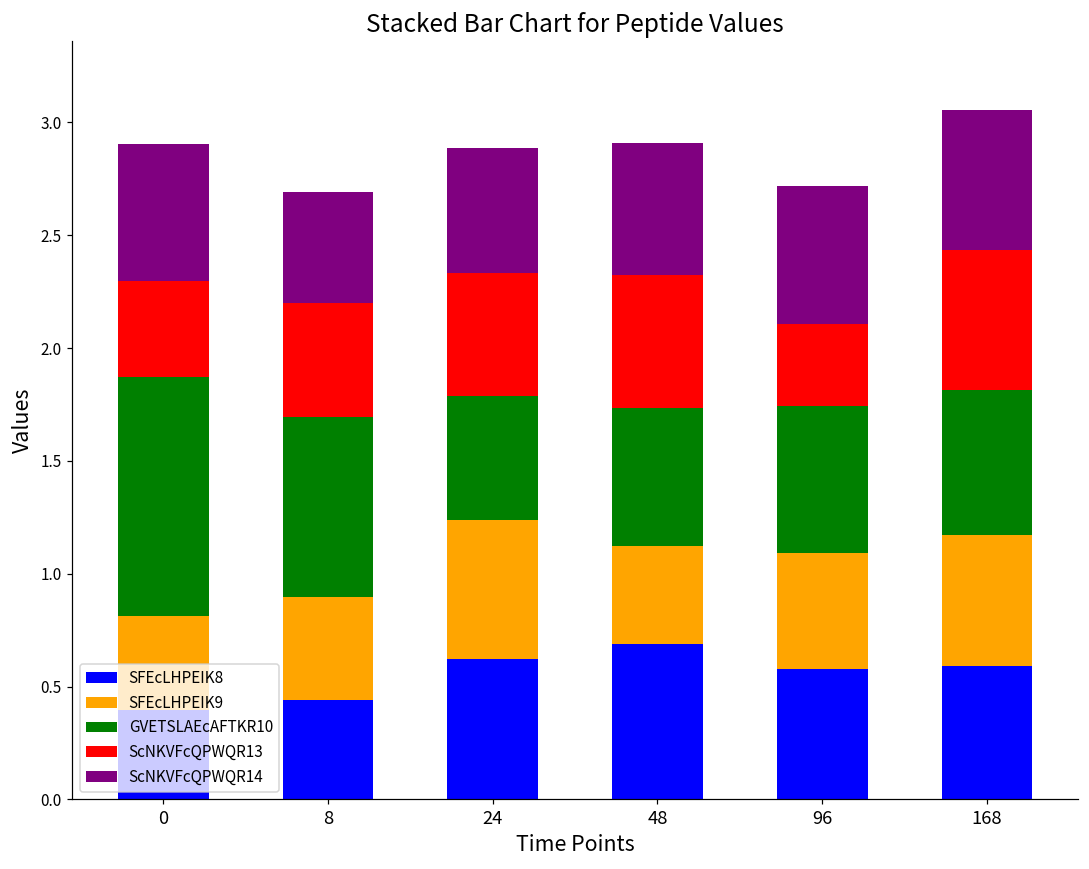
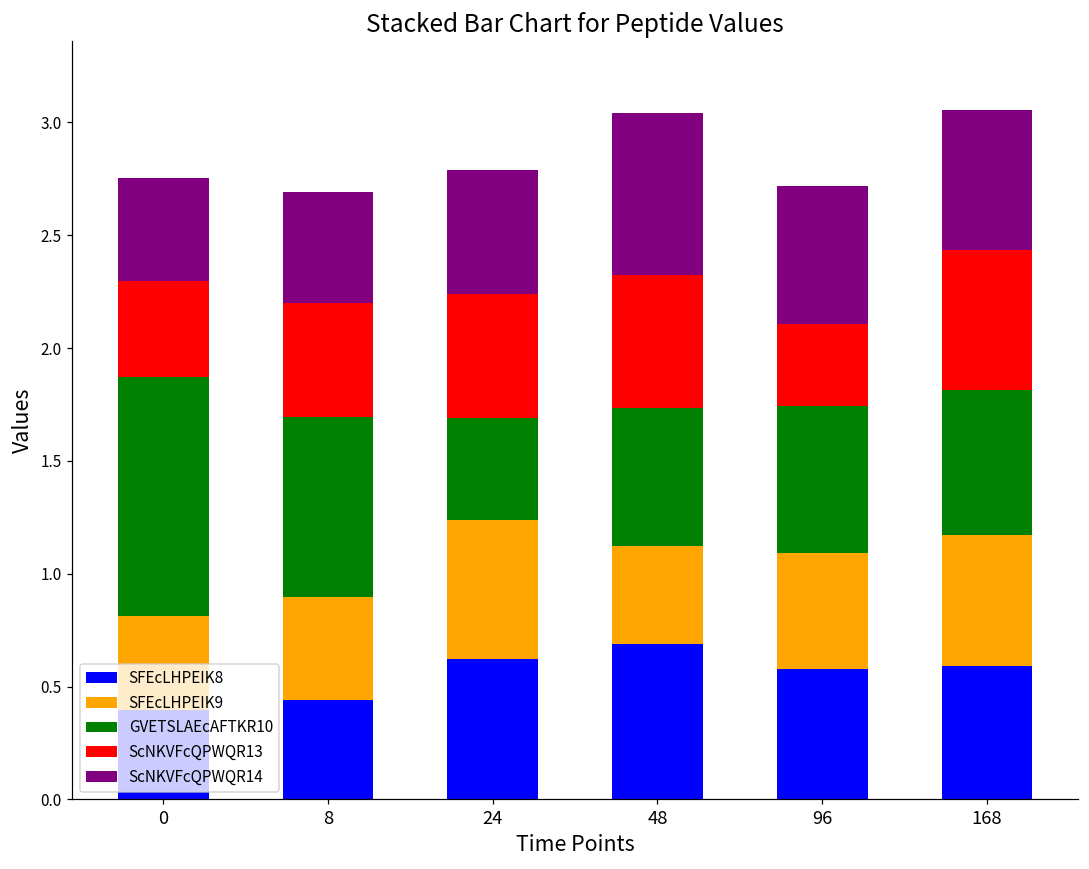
  {
    "SFEcLHPEIK8": {
      "8": 0.44,
      "24": 0.62,
      "48": 0.69,
      "96": 0.58,
      "168": 0.59
    },
    "SFEcLHPEIK9": {
      "0": 0.42,
      "8": 0.46,
      "24": 0.62,
      "48": 0.44,
      "96": 0.51,
      "168": 0.58
    },
    "GVETSLAEcAFTKR10": {
      "0": 1.06,
      "8": 0.80,
-     "24": 0.55,
+     "24": 0.45,
      "48": 0.61,
      "96": 0.65,
      "168": 0.64
    },
    "ScNKVFcQPWQR13": {
      "0": 0.43,
      "8": 0.50,
      "24": 0.55,
      "48": 0.59,
      "96": 0.36,
      "168": 0.62
    },
    "ScNKVFcQPWQR14": {
-     "0": 0.61,
+     "0": 0.46,
      "8": 0.49,
      "24": 0.55,
-     "48": 0.58,
+     "48": 0.72,
      "96": 0.61,
      "168": 0.62
    }
  }
